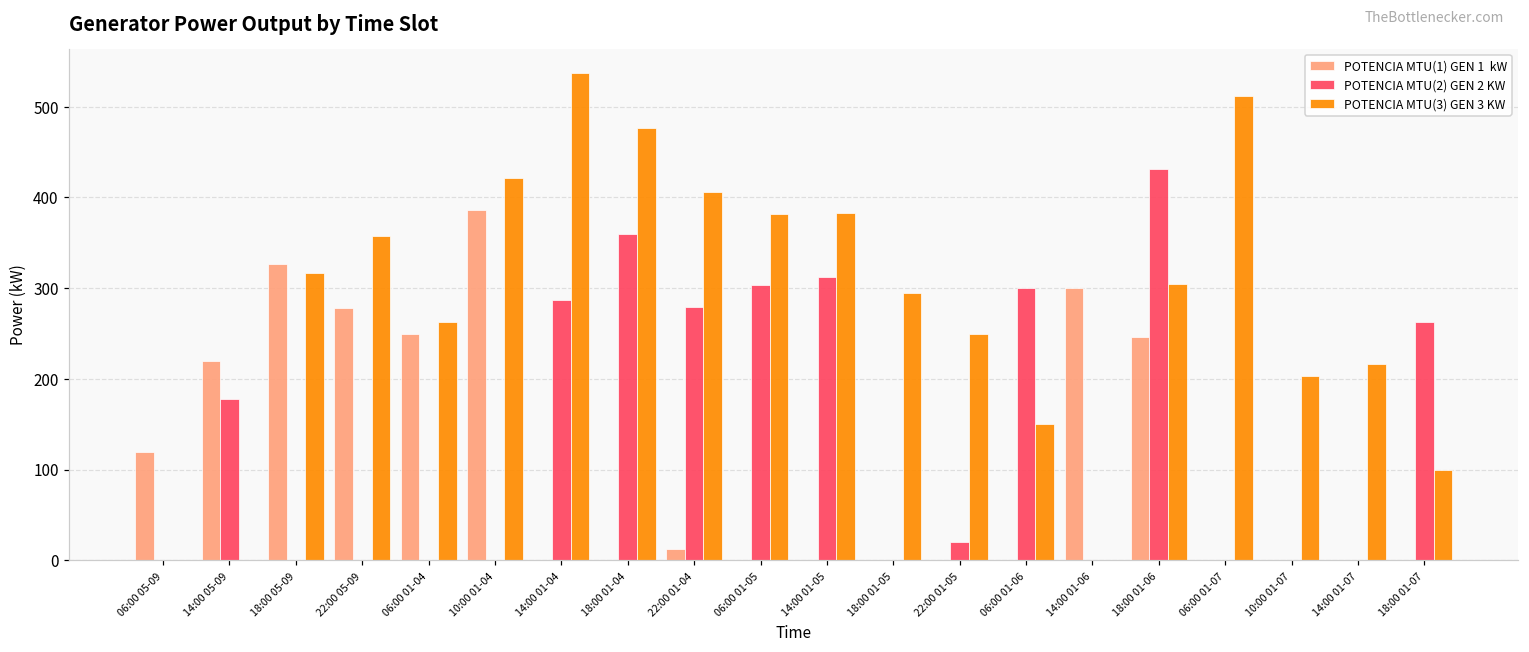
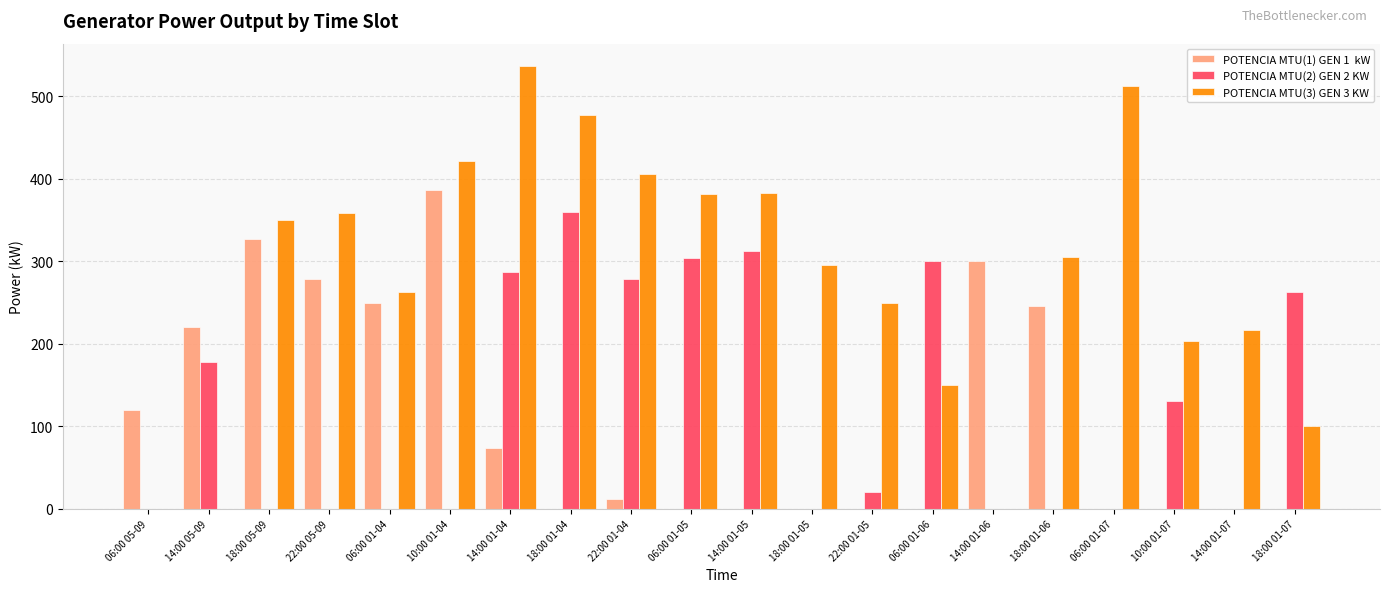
  {
    "POTENCIA MTU(1) GEN 1 kW": {
      "06:00 05-09": 120,
      "14:00 05-09": 220,
      "18:00 05-09": 330,
      "22:00 05-09": 280,
      "06:00 01-04": 250,
      "10:00 01-04": 390,
-     "14:00 01-04": 0,
+     "14:00 01-04": 70,
      "18:00 01-04": 0,
      "22:00 01-04": 10,
      "06:00 01-05": 0,
      "14:00 01-05": 0,
      "18:00 01-05": 0,
      "22:00 01-05": 0,
      "06:00 01-06": 0,
      "14:00 01-06": 300,
      "18:00 01-06": 250,
      "06:00 01-07": 0,
      "10:00 01-07": 0,
      "14:00 01-07": 0,
      "18:00 01-07": 0
    },
    "POTENCIA MTU(2) GEN 2 KW": {
      "06:00 05-09": 0,
      "14:00 05-09": 180,
      "18:00 05-09": 0,
      "22:00 05-09": 0,
      "06:00 01-04": 0,
      "10:00 01-04": 0,
      "14:00 01-04": 290,
      "18:00 01-04": 360,
      "22:00 01-04": 280,
      "06:00 01-05": 300,
      "14:00 01-05": 310,
      "18:00 01-05": 0,
      "22:00 01-05": 20,
      "06:00 01-06": 300,
      "14:00 01-06": 0,
-     "18:00 01-06": 430,
+     "18:00 01-06": 0,
      "06:00 01-07": 0,
-     "10:00 01-07": 0,
+     "10:00 01-07": 130,
      "14:00 01-07": 0,
      "18:00 01-07": 260
    },
    "POTENCIA MTU(3) GEN 3 KW": {
      "06:00 05-09": 0,
      "14:00 05-09": 0,
-     "18:00 05-09": 320,
+     "18:00 05-09": 350,
      "22:00 05-09": 360,
      "06:00 01-04": 260,
      "10:00 01-04": 420,
      "14:00 01-04": 540,
      "18:00 01-04": 480,
      "22:00 01-04": 410,
      "06:00 01-05": 380,
      "14:00 01-05": 380,
      "18:00 01-05": 300,
      "22:00 01-05": 250,
      "06:00 01-06": 150,
      "14:00 01-06": 0,
      "18:00 01-06": 310,
      "06:00 01-07": 510,
      "10:00 01-07": 200,
      "14:00 01-07": 220,
      "18:00 01-07": 100
    }
  }
